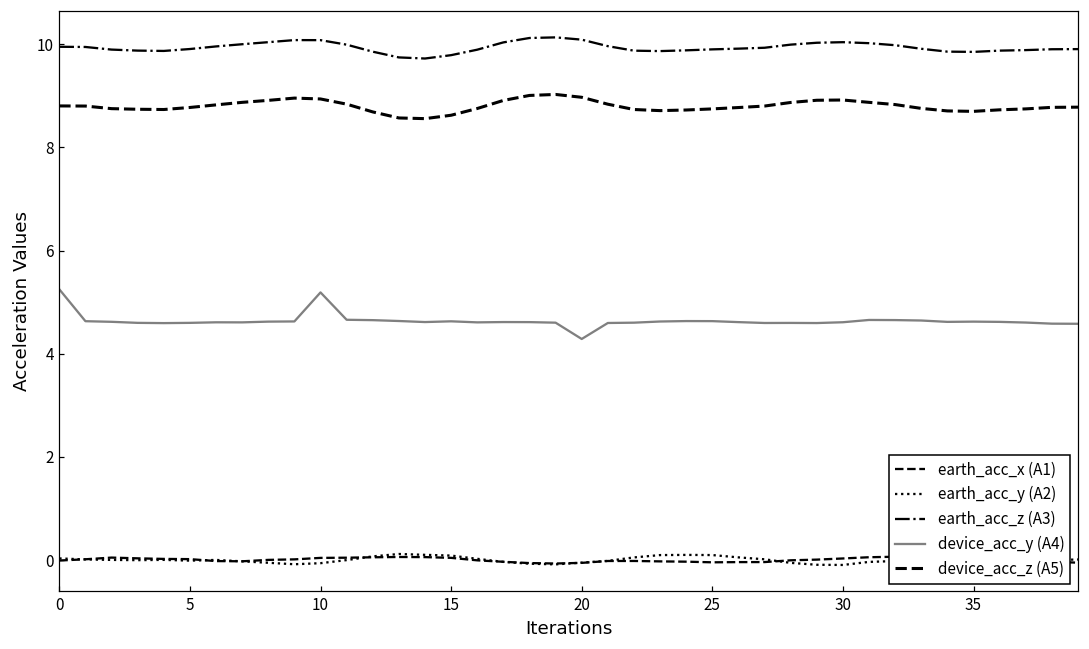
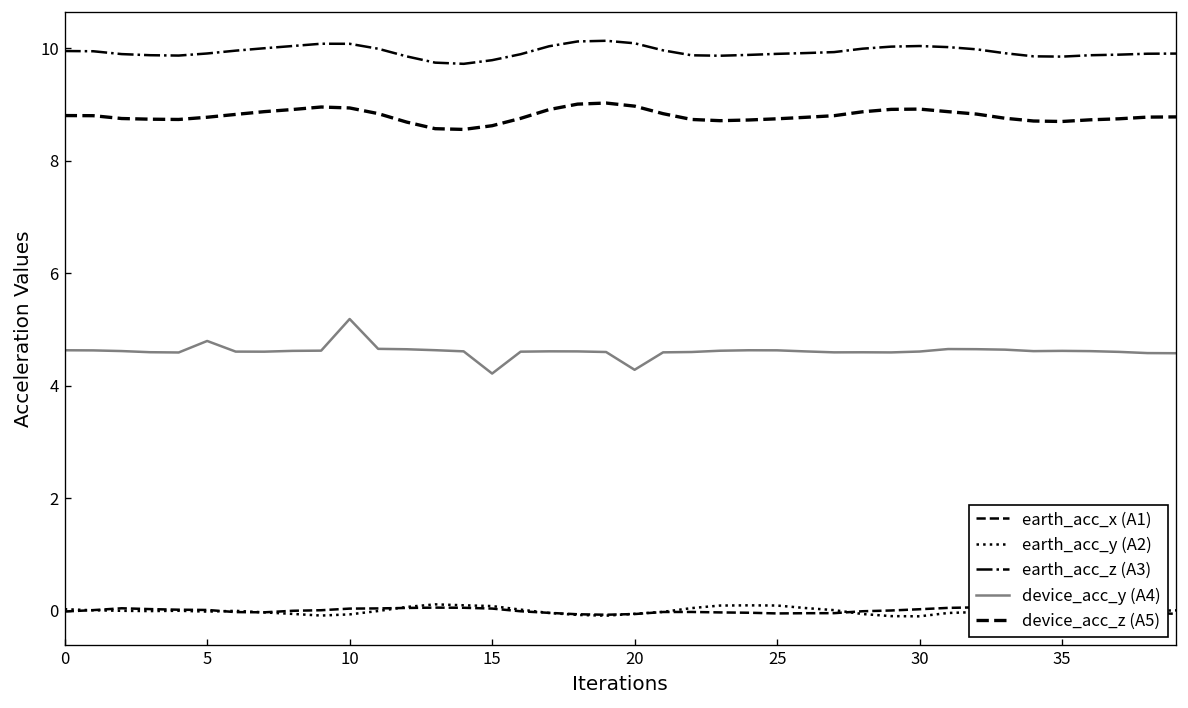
  {
    "device_acc_y (A4)": {
-     "0": 5.3,
-     "5": 4.6,
+     "0": 4.6,
+     "5": 4.8,
      "10": 5.2,
-     "15": 4.6,
+     "15": 4.2,
      "20": 4.3,
      "25": 4.6,
      "30": 4.6,
      "35": 4.6
    }
  }
